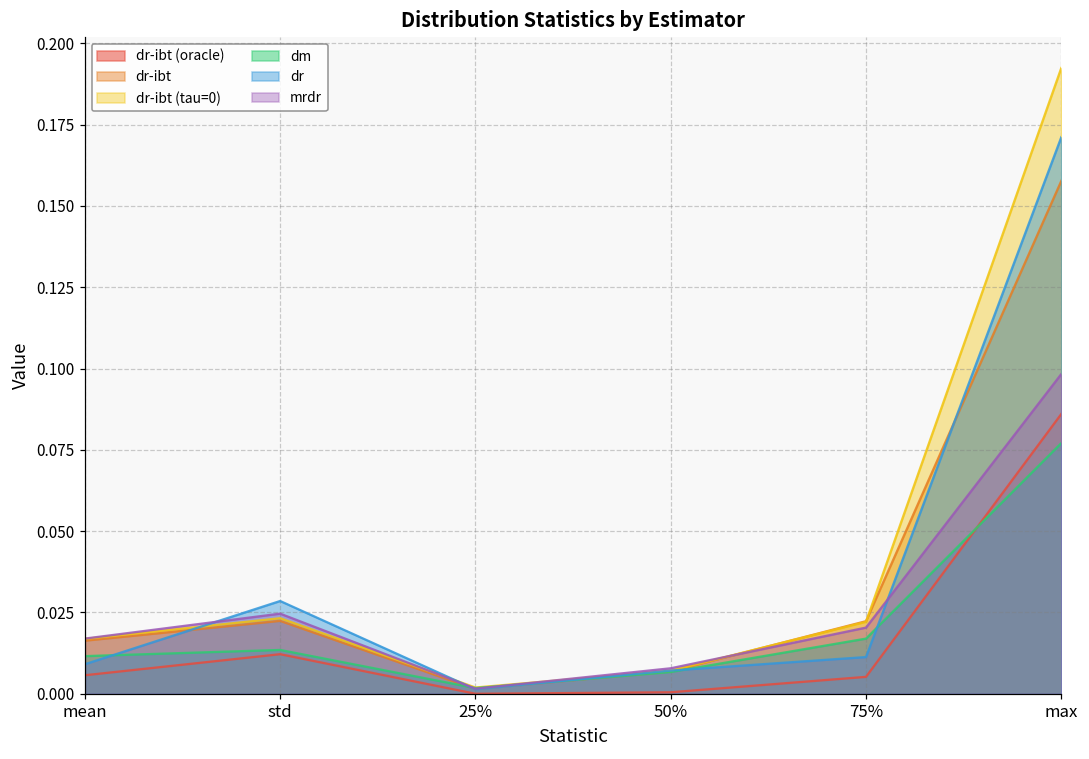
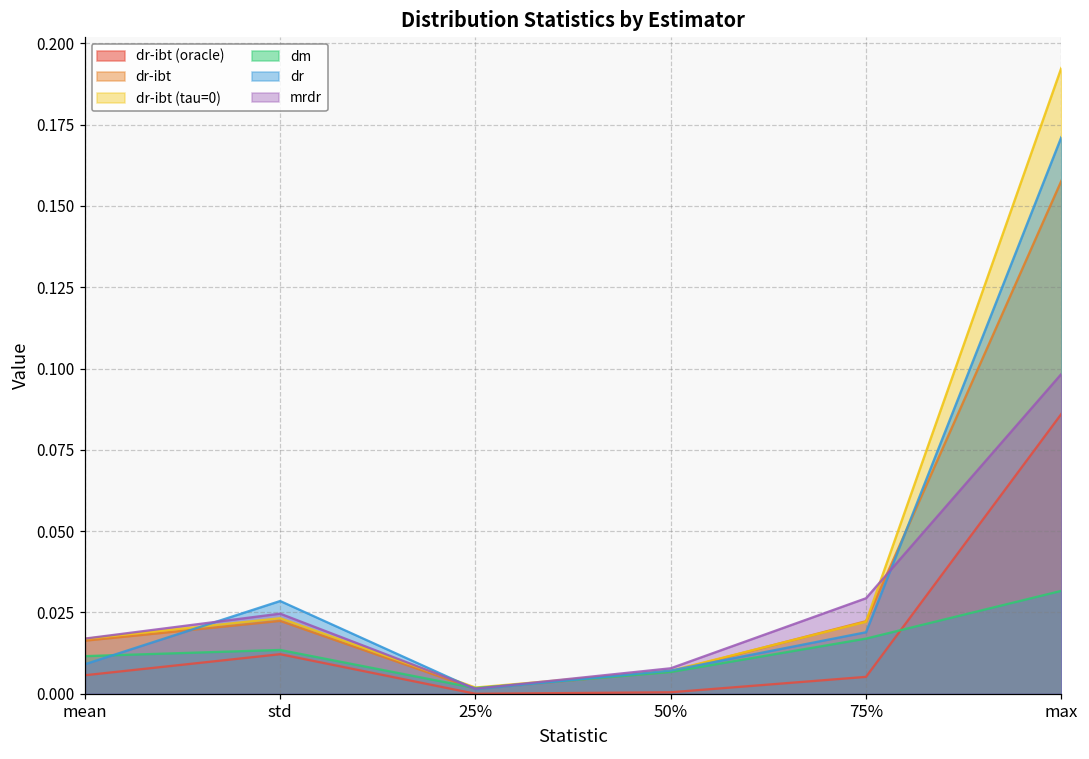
  {
    "dm": {
      "mean": 0.012,
      "std": 0.013,
      "75%": 0.017,
-     "max": 0.077
+     "max": 0.032
    },
    "dr": {
      "mean": 0.009,
      "std": 0.029,
-     "75%": 0.011,
+     "75%": 0.019,
      "max": 0.171
    },
    "mrdr": {
      "std": 0.025,
-     "75%": 0.020,
+     "75%": 0.029,
      "max": 0.098
    }
  }
